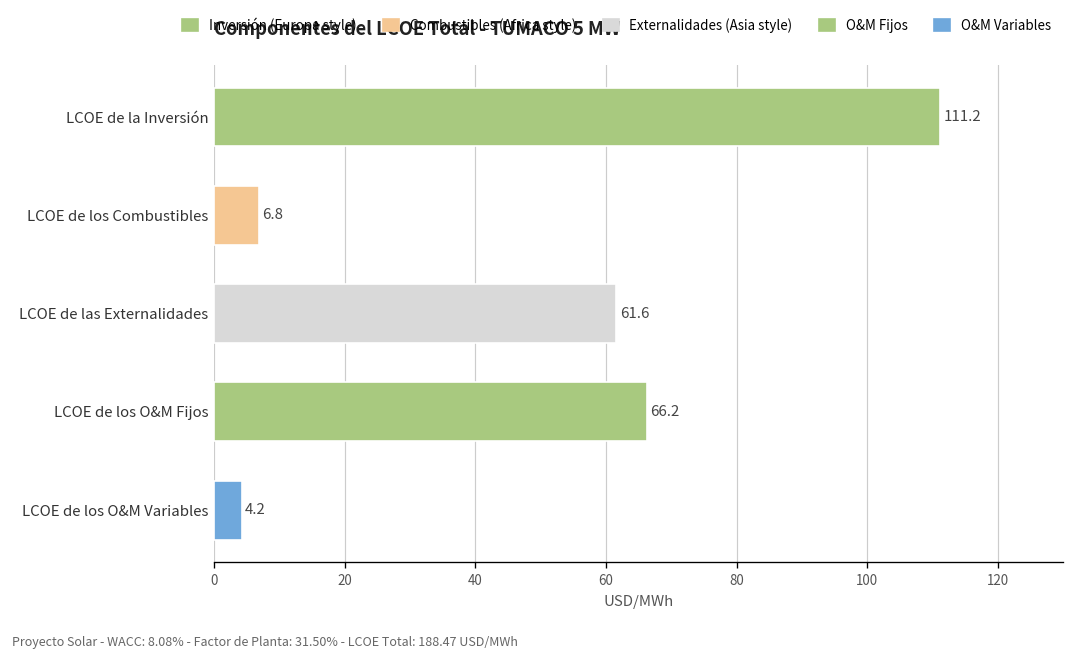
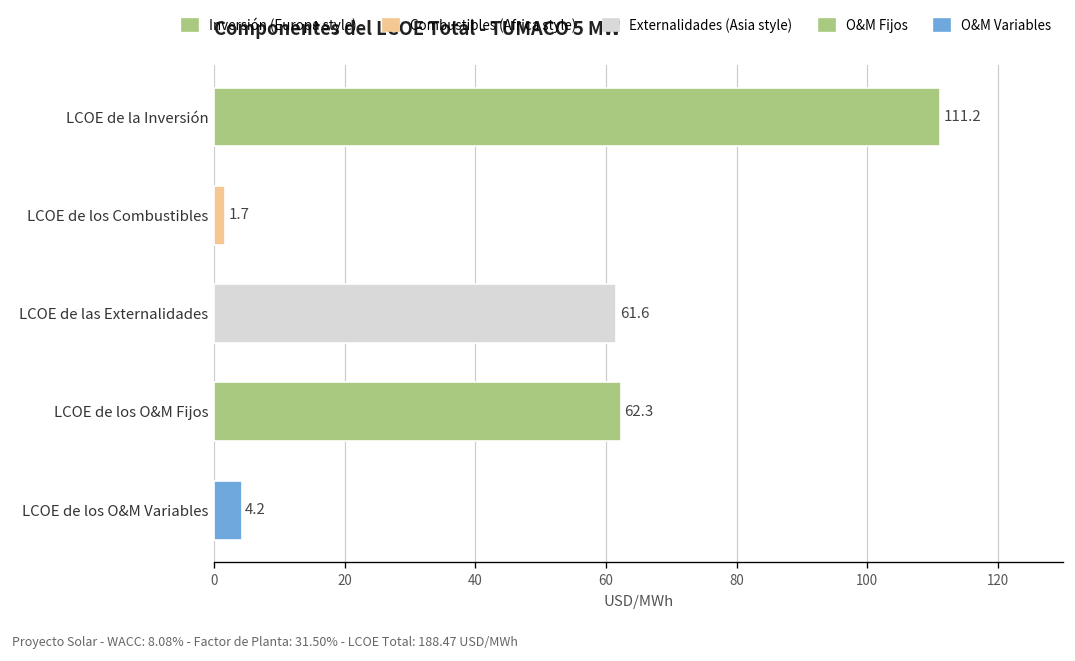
  {
    "LCOE de la Inversión": 111.2,
-   "LCOE de los Combustibles": 6.8,
+   "LCOE de los Combustibles": 1.7,
    "LCOE de las Externalidades": 61.6,
-   "LCOE de los O&M Fijos": 66.2,
+   "LCOE de los O&M Fijos": 62.3,
    "LCOE de los O&M Variables": 4.2
  }
